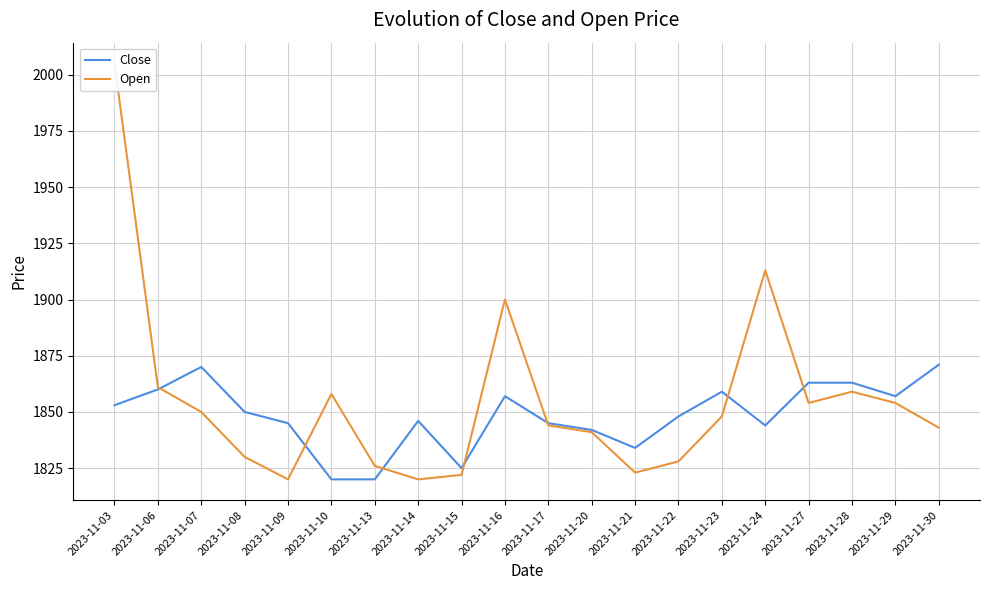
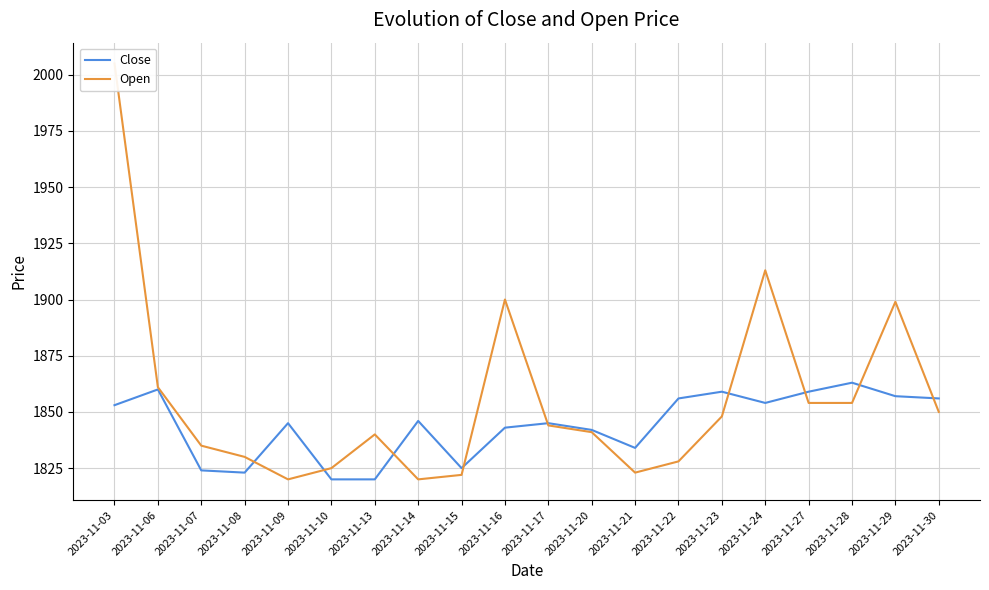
  {
    "Close": {
      "2023-11-03": 1853,
-     "2023-11-07": 1870,
-     "2023-11-08": 1850,
+     "2023-11-07": 1824,
+     "2023-11-08": 1823,
      "2023-11-09": 1845,
      "2023-11-10": 1820,
      "2023-11-13": 1820,
      "2023-11-14": 1846,
      "2023-11-15": 1825,
-     "2023-11-16": 1857,
+     "2023-11-16": 1843,
      "2023-11-21": 1834,
-     "2023-11-22": 1848,
+     "2023-11-22": 1856,
      "2023-11-23": 1859,
-     "2023-11-24": 1844,
-     "2023-11-27": 1863,
+     "2023-11-24": 1854,
+     "2023-11-27": 1859,
      "2023-11-28": 1863,
      "2023-11-29": 1857,
-     "2023-11-30": 1871
+     "2023-11-30": 1856
    },
    "Open": {
-     "2023-11-07": 1850,
+     "2023-11-07": 1835,
      "2023-11-08": 1830,
      "2023-11-09": 1820,
-     "2023-11-10": 1858,
-     "2023-11-13": 1826,
+     "2023-11-10": 1825,
+     "2023-11-13": 1840,
      "2023-11-14": 1820,
      "2023-11-15": 1822,
      "2023-11-16": 1900,
      "2023-11-21": 1823,
      "2023-11-22": 1828,
      "2023-11-23": 1848,
      "2023-11-24": 1913,
      "2023-11-27": 1854,
-     "2023-11-28": 1859,
-     "2023-11-29": 1854,
-     "2023-11-30": 1843
+     "2023-11-28": 1854,
+     "2023-11-29": 1899,
+     "2023-11-30": 1850
    }
  }
